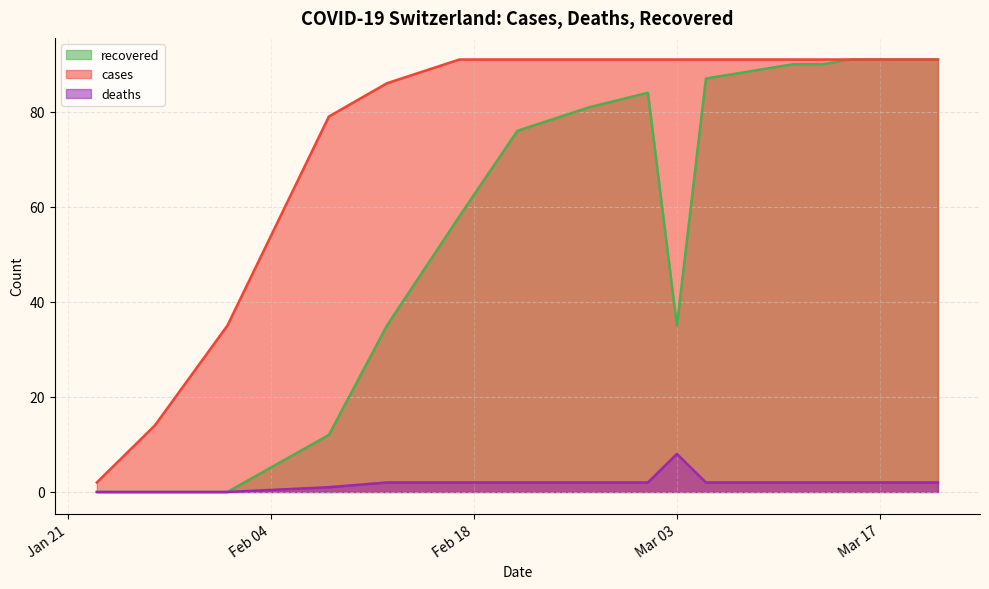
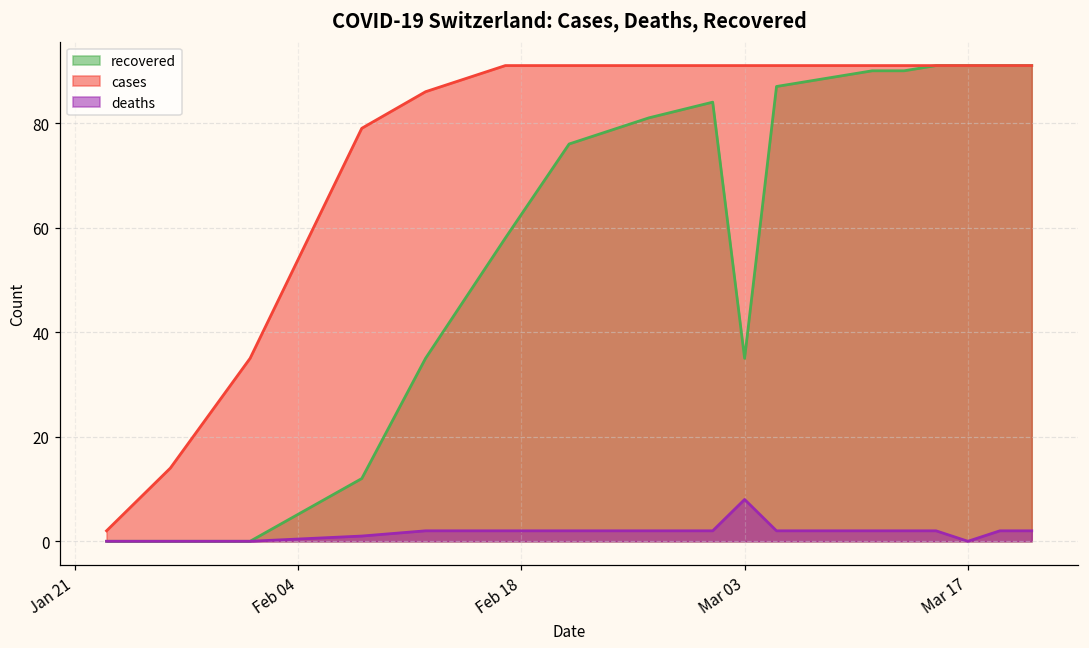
  {
    "recovered": {
      "Mar 03": 35
    },
    "cases": {
      "Mar 03": 91
    },
    "deaths": {
      "Mar 03": 8,
-     "Mar 17": 2
+     "Mar 17": 0
    }
  }
